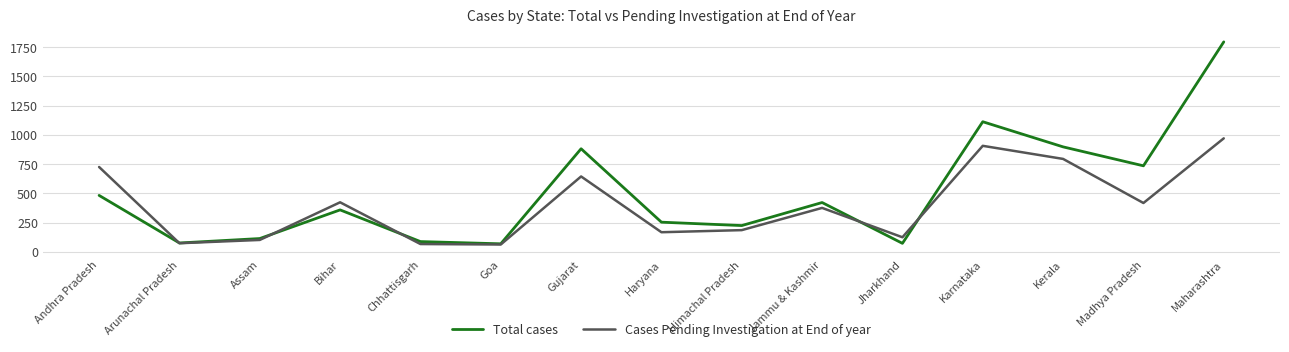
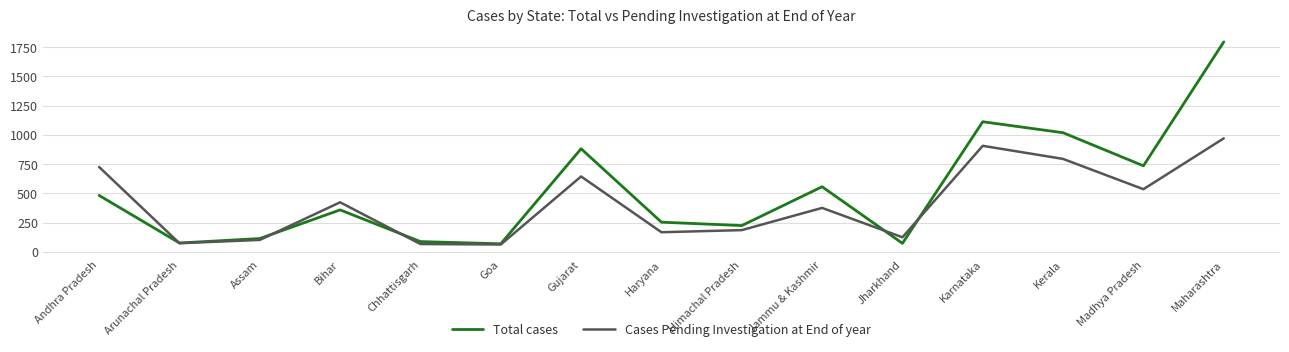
  {
    "Total cases": {
      "Andhra Pradesh": 480,
      "Bihar": 360,
      "Gujarat": 880,
      "Haryana": 250,
      "Himachal Pradesh": 230,
-     "Jammu & Kashmir": 420,
+     "Jammu & Kashmir": 560,
      "Jharkhand": 70,
      "Karnataka": 1110,
-     "Kerala": 900,
+     "Kerala": 1020,
      "Madhya Pradesh": 740,
      "Maharashtra": 1800
    },
    "Cases Pending Investigation at End of year": {
      "Andhra Pradesh": 730,
      "Bihar": 420,
      "Gujarat": 650,
      "Haryana": 170,
      "Himachal Pradesh": 190,
      "Jammu & Kashmir": 380,
      "Jharkhand": 130,
      "Karnataka": 910,
      "Kerala": 800,
-     "Madhya Pradesh": 420,
+     "Madhya Pradesh": 540,
      "Maharashtra": 970
    }
  }
